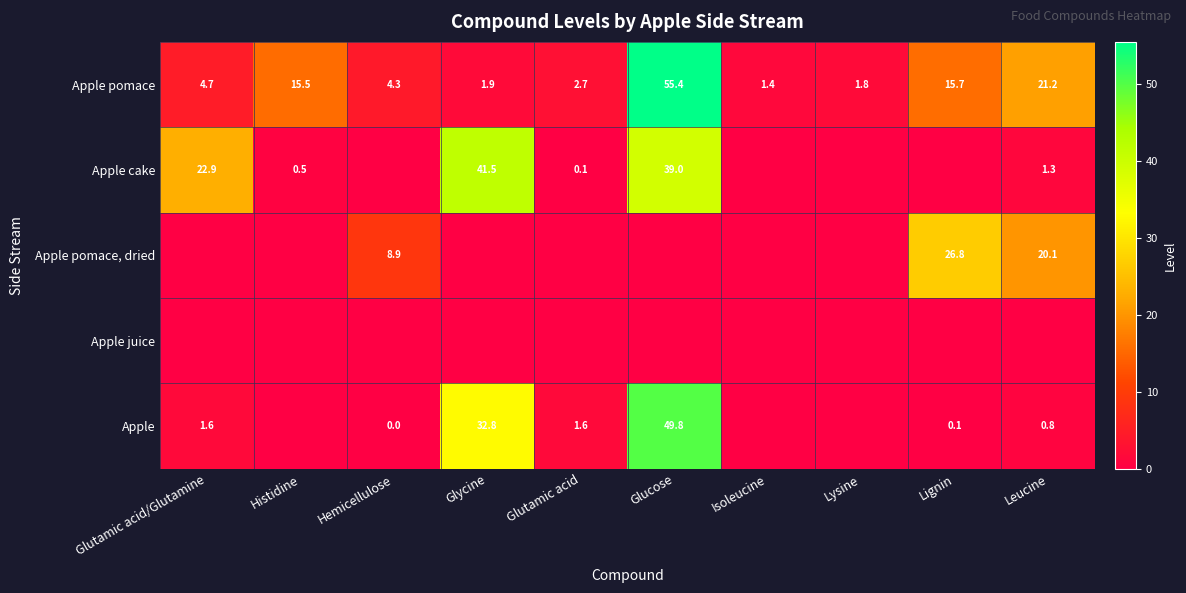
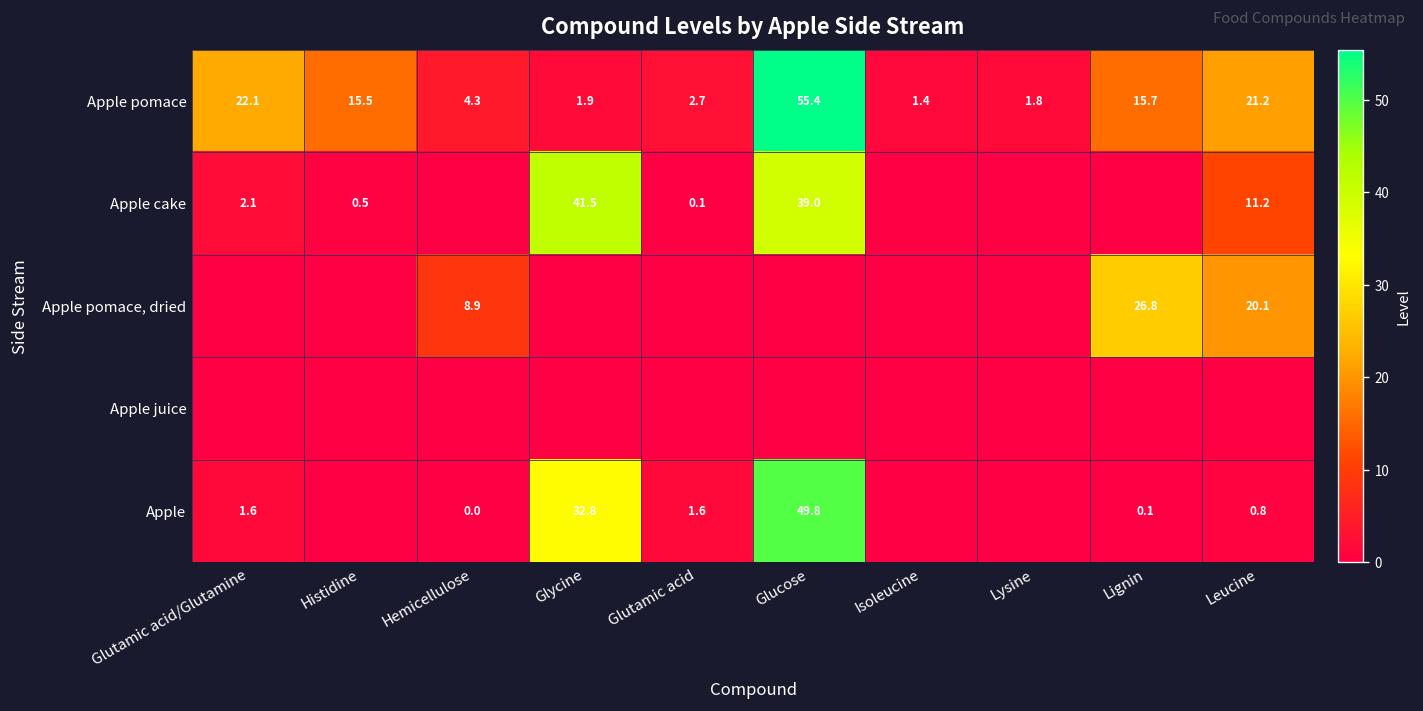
  {
    "Apple pomace": {
-     "Glutamic acid/Glutamine": 4.7,
+     "Glutamic acid/Glutamine": 22.1,
      "Histidine": 15.5,
      "Hemicellulose": 4.3,
      "Glycine": 1.9,
      "Glutamic acid": 2.7,
      "Glucose": 55.4,
      "Isoleucine": 1.4,
      "Lysine": 1.8,
      "Lignin": 15.7,
      "Leucine": 21.2
    },
    "Apple cake": {
-     "Glutamic acid/Glutamine": 22.9,
+     "Glutamic acid/Glutamine": 2.1,
      "Histidine": 0.5,
      "Glycine": 41.5,
      "Glutamic acid": 0.1,
      "Glucose": 39.0,
-     "Leucine": 1.3
+     "Leucine": 11.2
    },
    "Apple pomace, dried": {
      "Hemicellulose": 8.9,
      "Lignin": 26.8,
      "Leucine": 20.1
    },
    "Apple": {
      "Glutamic acid/Glutamine": 1.6,
      "Hemicellulose": 0.0,
      "Glycine": 32.8,
      "Glutamic acid": 1.6,
      "Glucose": 49.8,
      "Lignin": 0.1,
      "Leucine": 0.8
    }
  }
